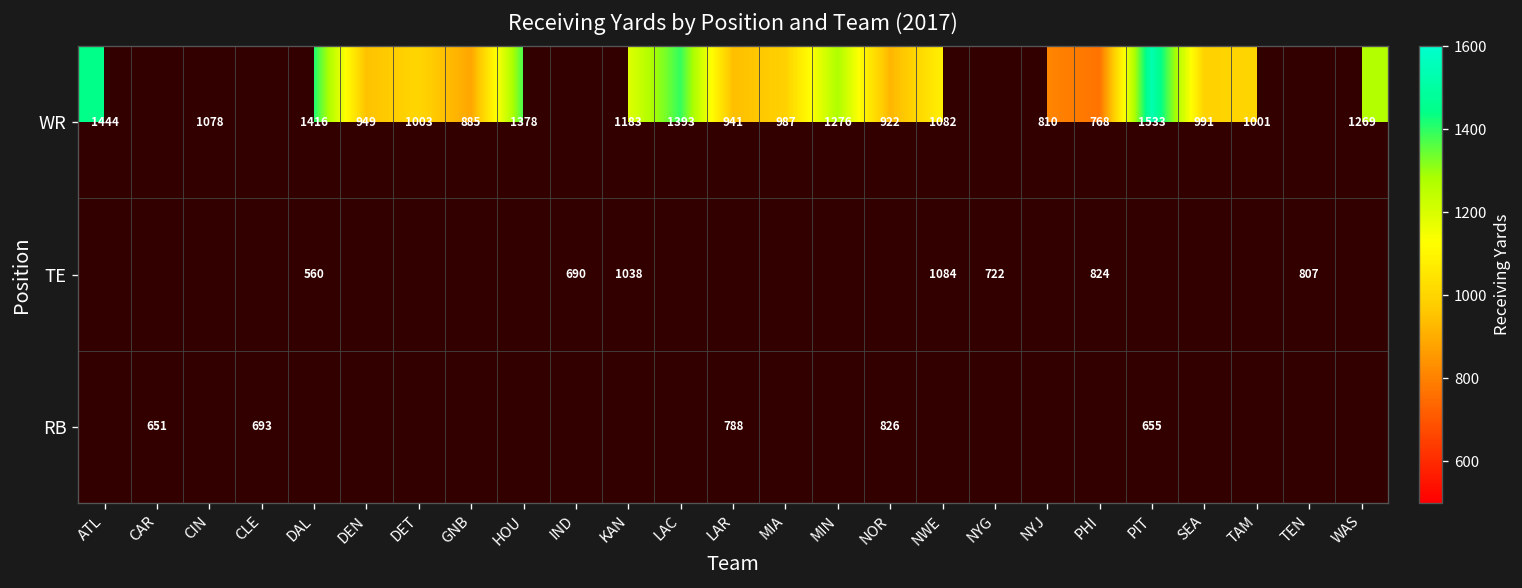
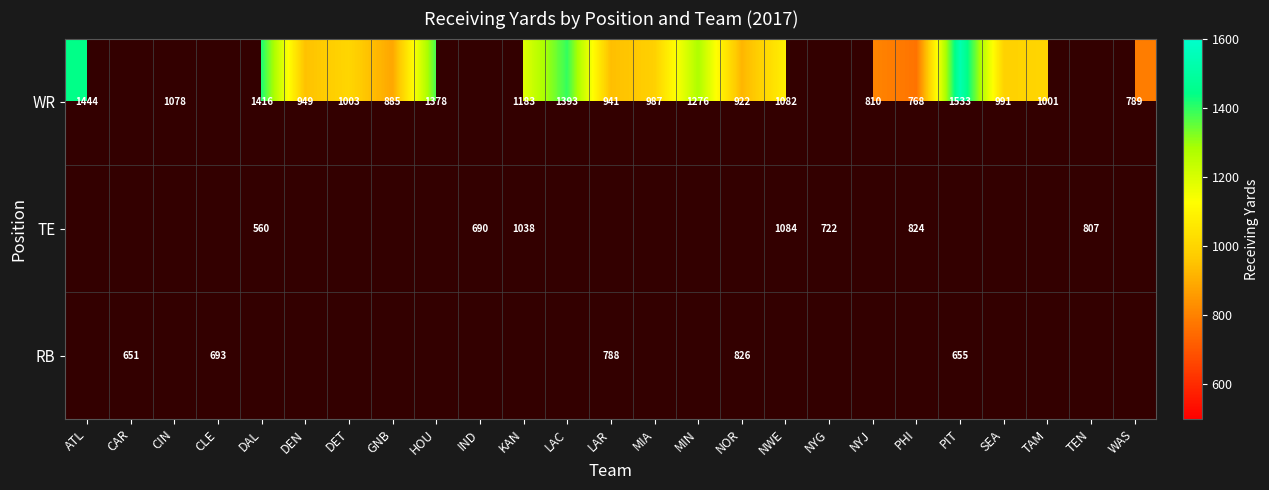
  {
    "WR": {
      "ATL": 1444,
      "CIN": 1078,
      "DAL": 1416,
      "DEN": 949,
      "DET": 1003,
      "GNB": 885,
      "HOU": 1378,
      "KAN": 1183,
      "LAC": 1393,
      "LAR": 941,
      "MIA": 987,
      "MIN": 1276,
      "NOR": 922,
      "NWE": 1082,
      "NYJ": 810,
      "PHI": 768,
      "PIT": 1533,
      "SEA": 991,
      "TAM": 1001,
-     "WAS": 1269
+     "WAS": 789
    },
    "TE": {
      "DAL": 560,
      "IND": 690,
      "KAN": 1038,
      "NWE": 1084,
      "NYG": 722,
      "PHI": 824,
      "TEN": 807
    },
    "RB": {
      "CAR": 651,
      "CLE": 693,
      "LAR": 788,
      "NOR": 826,
      "PIT": 655
    }
  }
